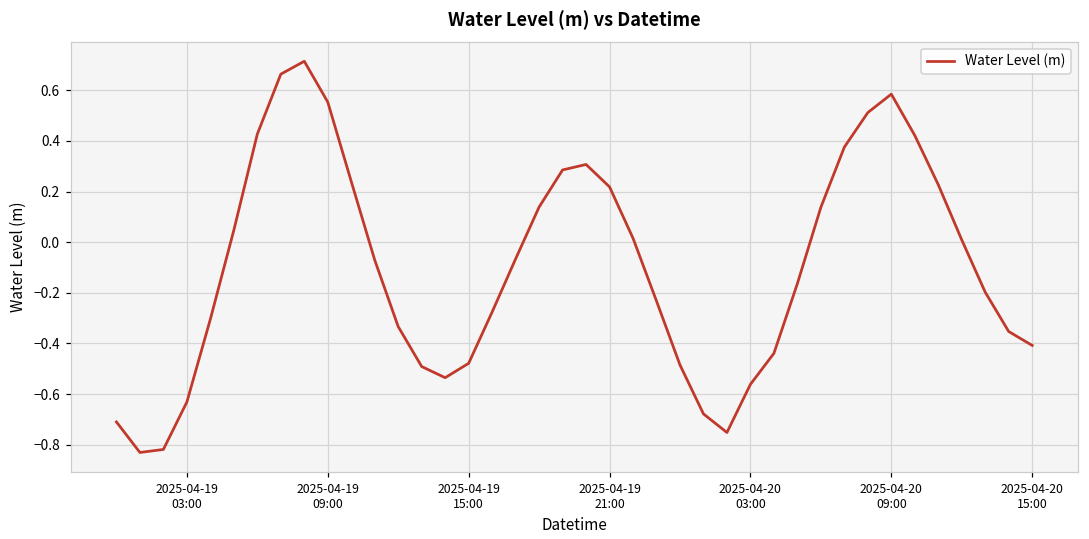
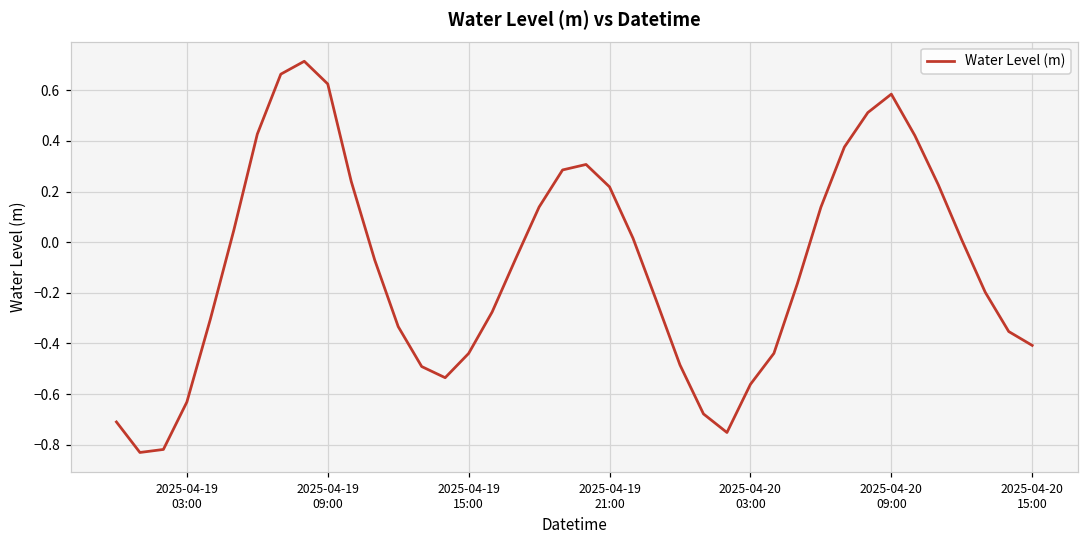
  {
    "2025-04-19 03:00": -0.63,
-   "2025-04-19 09:00": 0.55,
-   "2025-04-19 15:00": -0.48,
+   "2025-04-19 09:00": 0.63,
+   "2025-04-19 15:00": -0.44,
    "2025-04-19 21:00": 0.22,
    "2025-04-20 03:00": -0.56,
    "2025-04-20 09:00": 0.58,
    "2025-04-20 15:00": -0.41
  }
